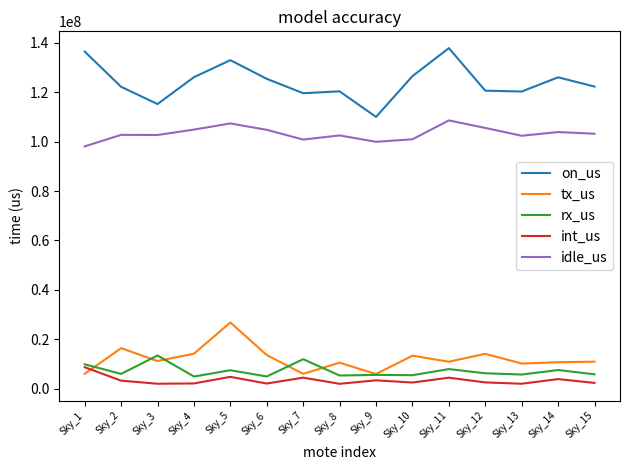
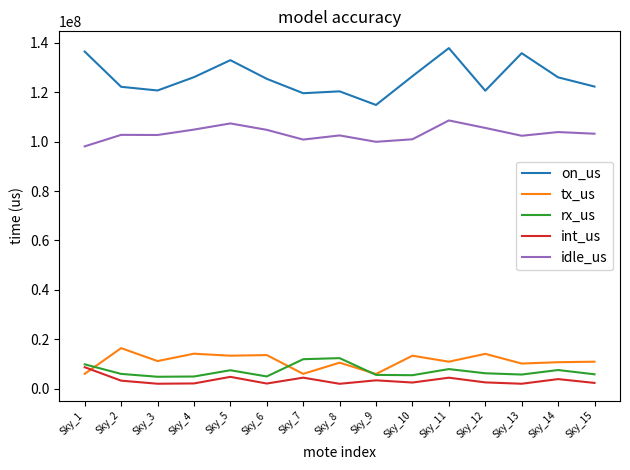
  {
    "on_us": {
      "Sky_1": 136000000,
      "Sky_2": 122000000,
-     "Sky_3": 115000000,
+     "Sky_3": 121000000,
      "Sky_4": 126000000,
      "Sky_5": 133000000,
      "Sky_6": 125000000,
      "Sky_7": 120000000,
      "Sky_8": 120000000,
-     "Sky_9": 110000000,
+     "Sky_9": 115000000,
      "Sky_10": 127000000,
      "Sky_11": 138000000,
      "Sky_12": 121000000,
-     "Sky_13": 120000000,
+     "Sky_13": 136000000,
      "Sky_14": 126000000,
      "Sky_15": 122000000
    },
    "tx_us": {
      "Sky_1": 6000000,
      "Sky_2": 16000000,
      "Sky_3": 11000000,
      "Sky_4": 14000000,
-     "Sky_5": 27000000,
+     "Sky_5": 13000000,
      "Sky_6": 14000000,
      "Sky_7": 6000000,
      "Sky_8": 11000000,
      "Sky_10": 13000000,
      "Sky_11": 11000000,
      "Sky_12": 14000000,
      "Sky_13": 10000000,
      "Sky_14": 11000000,
      "Sky_15": 11000000
    },
    "rx_us": {
      "Sky_1": 10000000,
      "Sky_2": 6000000,
-     "Sky_3": 13000000,
+     "Sky_3": 5000000,
      "Sky_4": 5000000,
      "Sky_5": 7000000,
      "Sky_6": 5000000,
      "Sky_7": 12000000,
-     "Sky_8": 5000000,
+     "Sky_8": 12000000,
      "Sky_10": 5000000,
      "Sky_11": 8000000,
      "Sky_12": 6000000,
      "Sky_13": 6000000,
      "Sky_14": 8000000,
      "Sky_15": 6000000
    },
    "int_us": {
      "Sky_1": 9000000,
      "Sky_2": 3000000,
      "Sky_3": 2000000,
      "Sky_4": 2000000,
      "Sky_5": 5000000,
      "Sky_6": 2000000,
      "Sky_7": 4000000,
      "Sky_8": 2000000,
      "Sky_9": 3000000,
      "Sky_10": 2000000,
      "Sky_11": 4000000,
      "Sky_12": 3000000,
      "Sky_13": 2000000,
      "Sky_14": 4000000,
      "Sky_15": 2000000
    },
    "idle_us": {
      "Sky_1": 98000000,
      "Sky_2": 103000000,
      "Sky_3": 103000000,
      "Sky_4": 105000000,
      "Sky_5": 107000000,
      "Sky_6": 105000000,
      "Sky_7": 101000000,
      "Sky_8": 103000000,
      "Sky_9": 100000000,
      "Sky_10": 101000000,
      "Sky_11": 109000000,
      "Sky_12": 106000000,
      "Sky_13": 102000000,
      "Sky_14": 104000000,
      "Sky_15": 103000000
    }
  }
